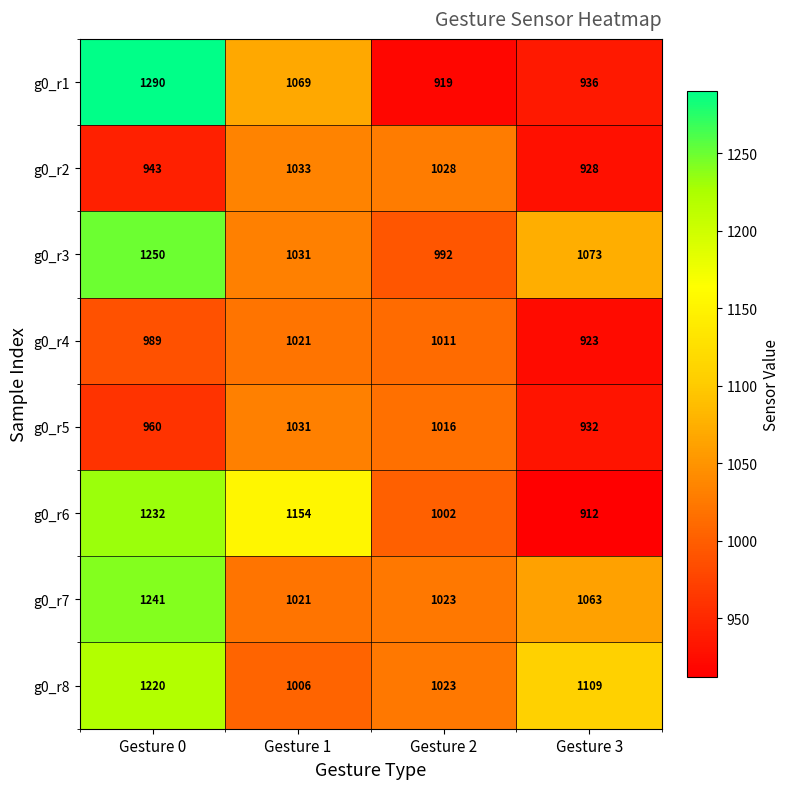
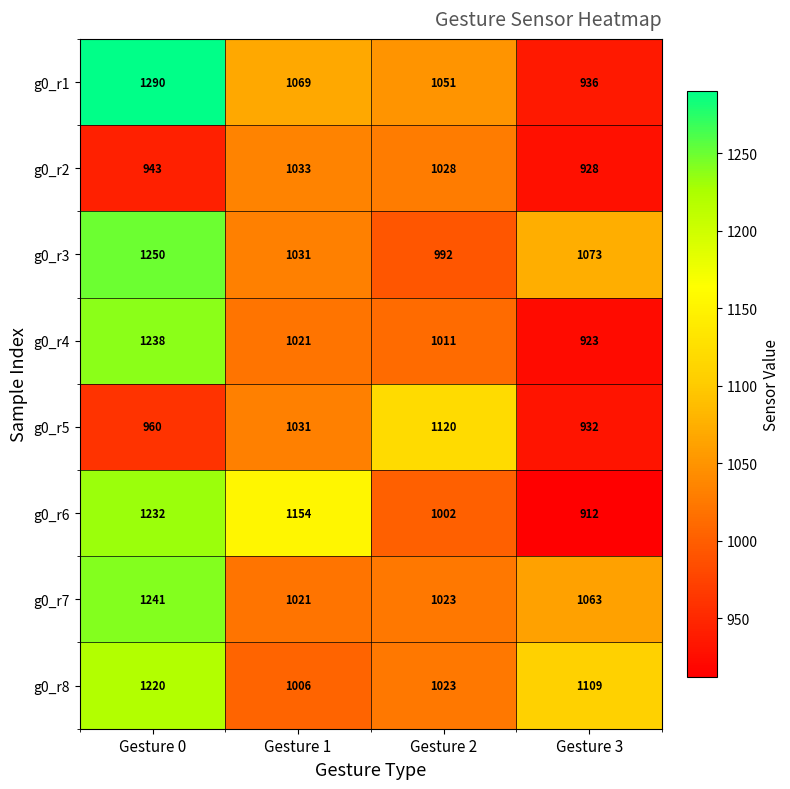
  {
    "g0_r1": {
      "Gesture 0": 1290,
      "Gesture 1": 1069,
-     "Gesture 2": 919,
+     "Gesture 2": 1051,
      "Gesture 3": 936
    },
    "g0_r2": {
      "Gesture 0": 943,
      "Gesture 1": 1033,
      "Gesture 2": 1028,
      "Gesture 3": 928
    },
    "g0_r3": {
      "Gesture 0": 1250,
      "Gesture 1": 1031,
      "Gesture 2": 992,
      "Gesture 3": 1073
    },
    "g0_r4": {
-     "Gesture 0": 989,
+     "Gesture 0": 1238,
      "Gesture 1": 1021,
      "Gesture 2": 1011,
      "Gesture 3": 923
    },
    "g0_r5": {
      "Gesture 0": 960,
      "Gesture 1": 1031,
-     "Gesture 2": 1016,
+     "Gesture 2": 1120,
      "Gesture 3": 932
    },
    "g0_r6": {
      "Gesture 0": 1232,
      "Gesture 1": 1154,
      "Gesture 2": 1002,
      "Gesture 3": 912
    },
    "g0_r7": {
      "Gesture 0": 1241,
      "Gesture 1": 1021,
      "Gesture 2": 1023,
      "Gesture 3": 1063
    },
    "g0_r8": {
      "Gesture 0": 1220,
      "Gesture 1": 1006,
      "Gesture 2": 1023,
      "Gesture 3": 1109
    }
  }
